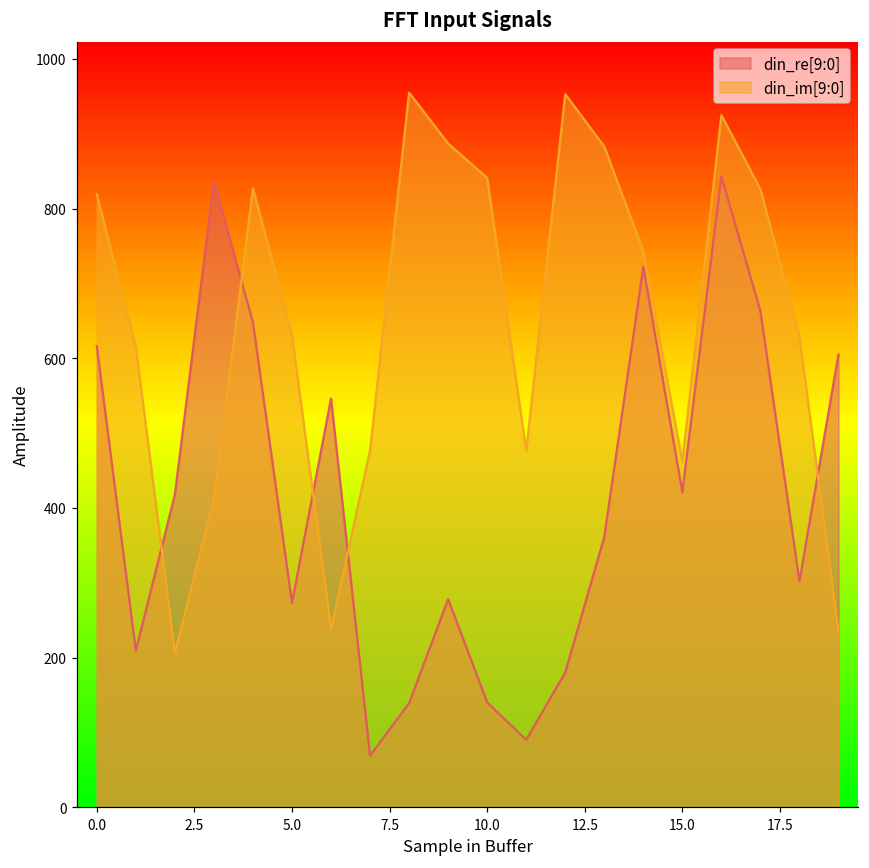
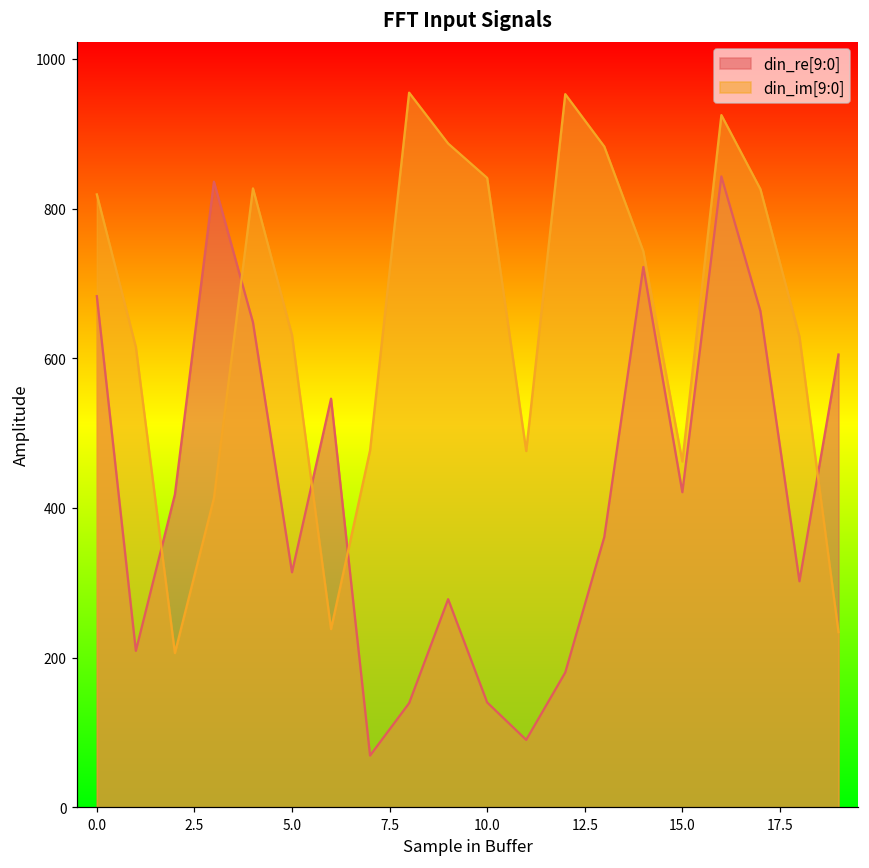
  {
    "din_re[9:0]": {
-     "0.0": 620,
-     "5.0": 270,
+     "0.0": 680,
+     "5.0": 310,
      "10.0": 140,
      "15.0": 420
    },
    "din_im[9:0]": {
      "0.0": 820,
      "5.0": 630,
      "10.0": 840,
      "15.0": 460
    }
  }
